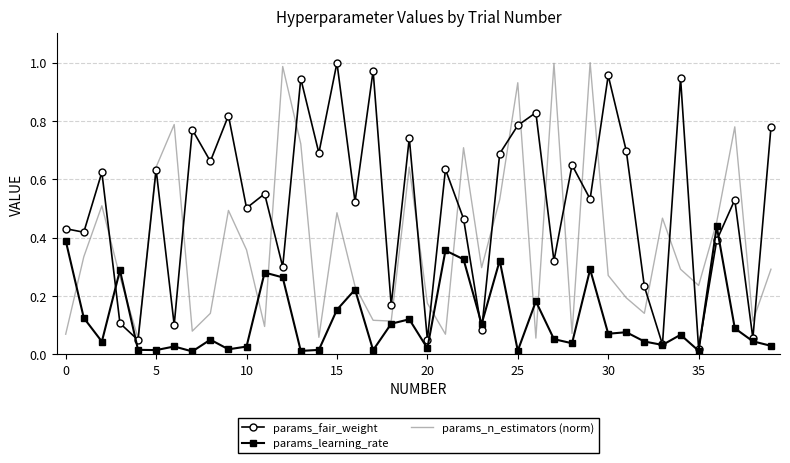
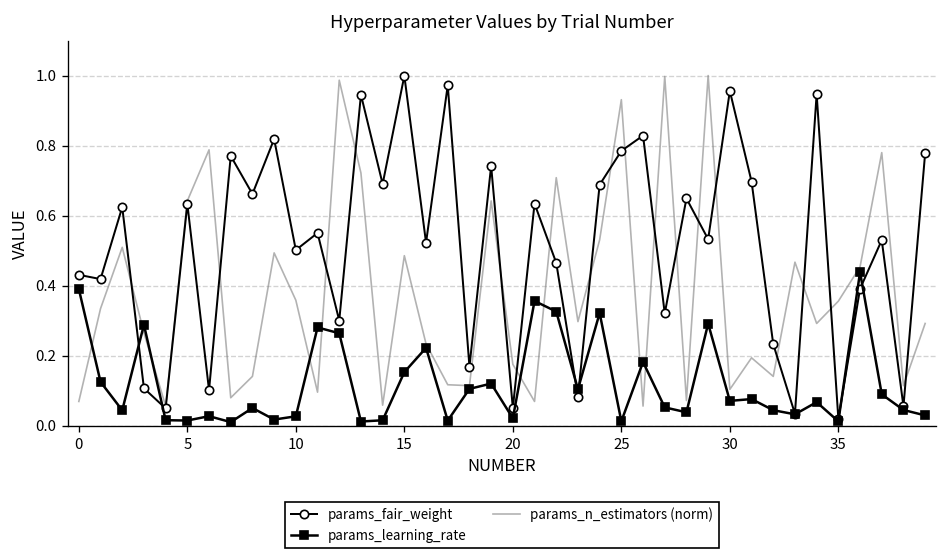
  {
    "params_n_estimators (norm)": {
      "0": 0.07,
      "10": 0.36,
      "15": 0.49,
      "20": 0.18,
      "25": 0.93,
-     "30": 0.27,
-     "35": 0.24
+     "30": 0.10,
+     "35": 0.36
    }
  }
